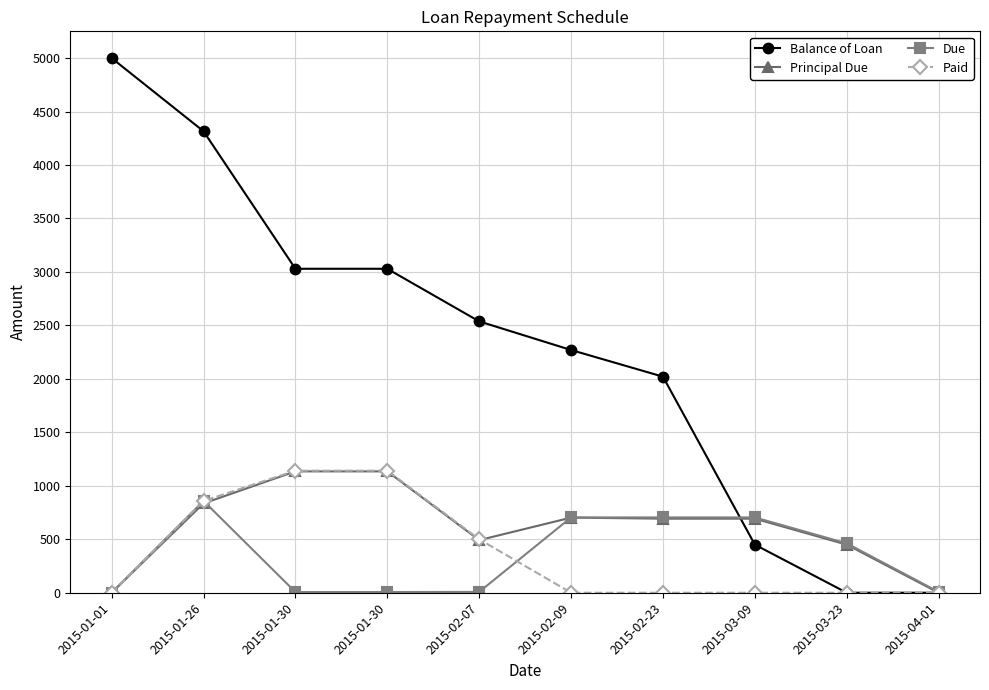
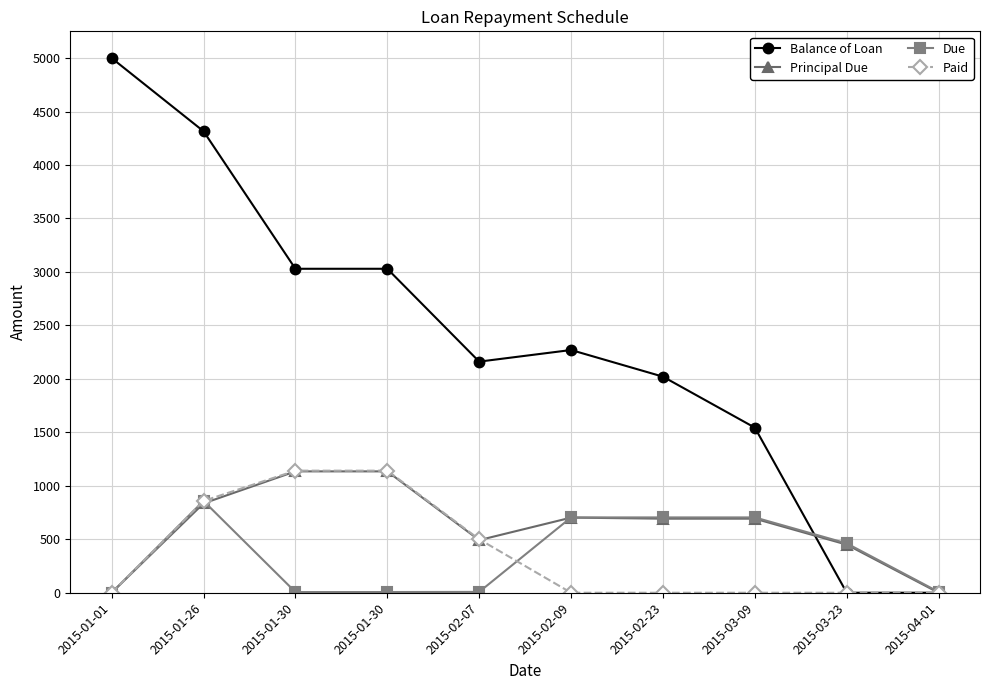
  {
    "Balance of Loan": {
      "2015-01-01": 5000,
      "2015-01-26": 4320,
-     "2015-02-07": 2540,
+     "2015-02-07": 2160,
      "2015-02-09": 2270,
      "2015-02-23": 2020,
-     "2015-03-09": 450
+     "2015-03-09": 1540
    },
    "Paid": {
      "2015-02-09": 0,
      "2015-02-23": 0,
      "2015-03-09": 0
    }
  }
